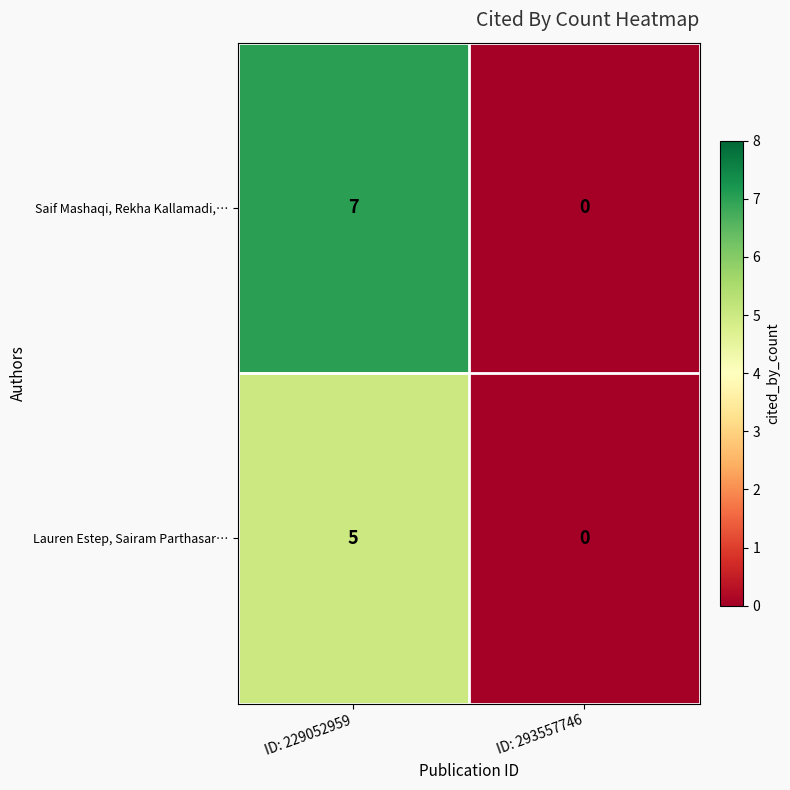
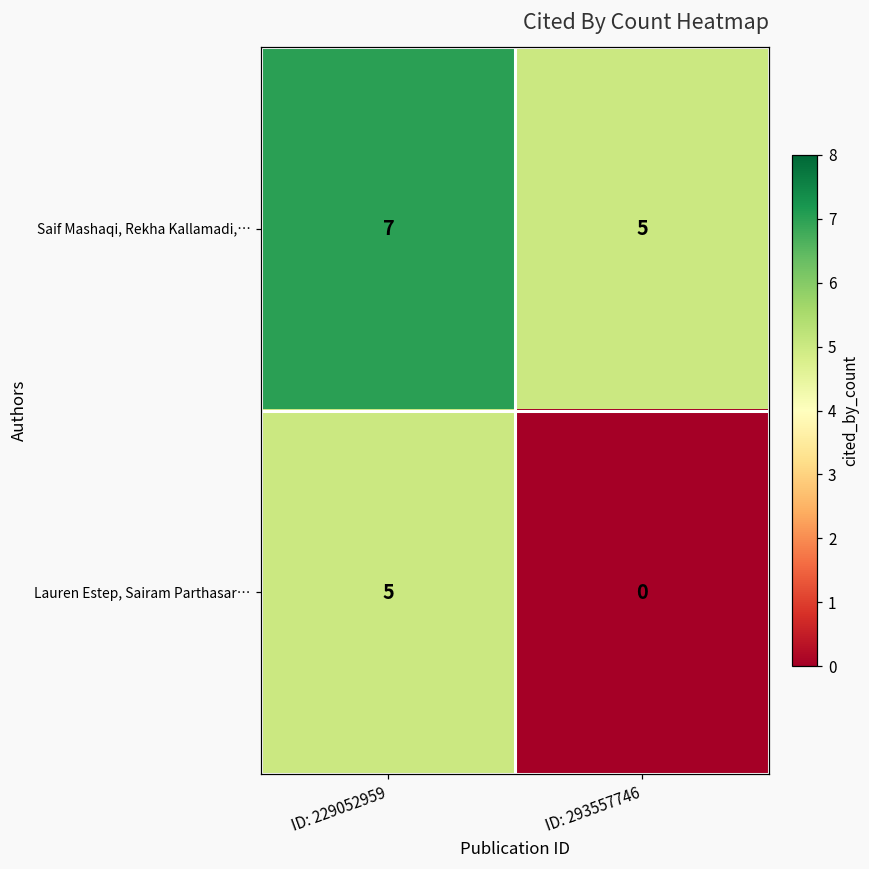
  {
    "Saif Mashaqi, Rekha Kallamadi,…": {
      "ID: 229052959": 7,
-     "ID: 293557746": 0
+     "ID: 293557746": 5
    },
    "Lauren Estep, Sairam Parthasar…": {
      "ID: 229052959": 5,
      "ID: 293557746": 0
    }
  }
